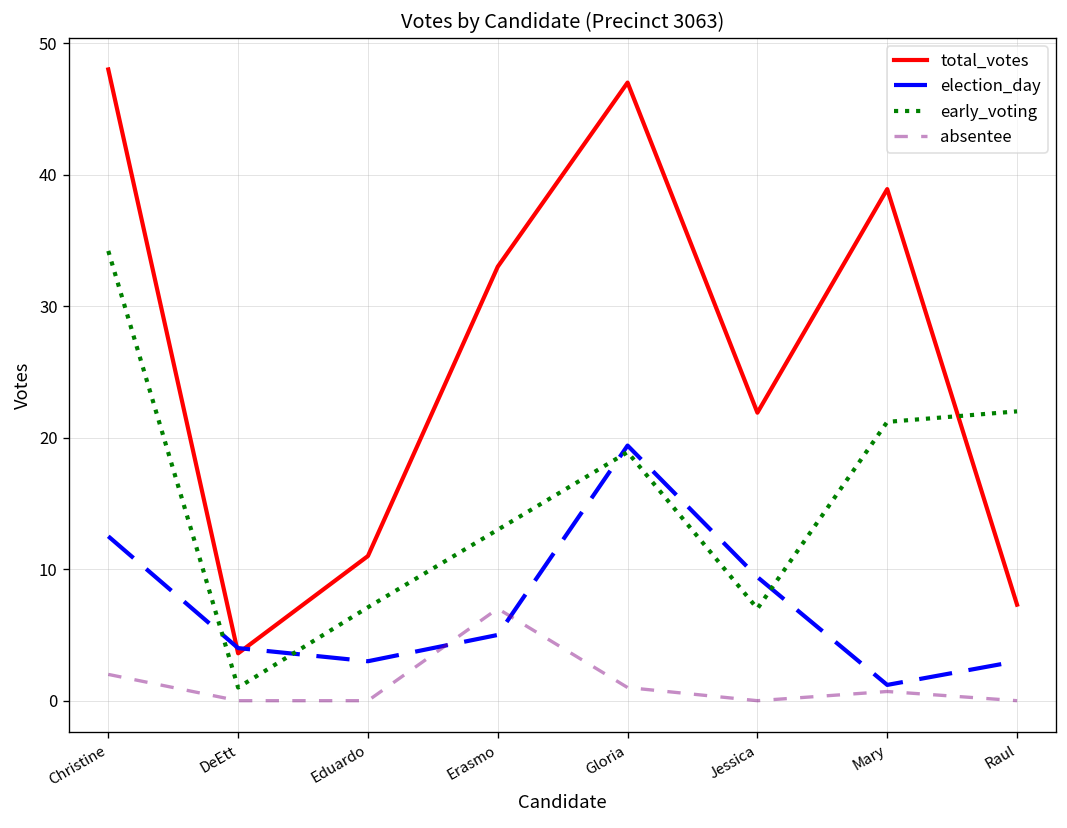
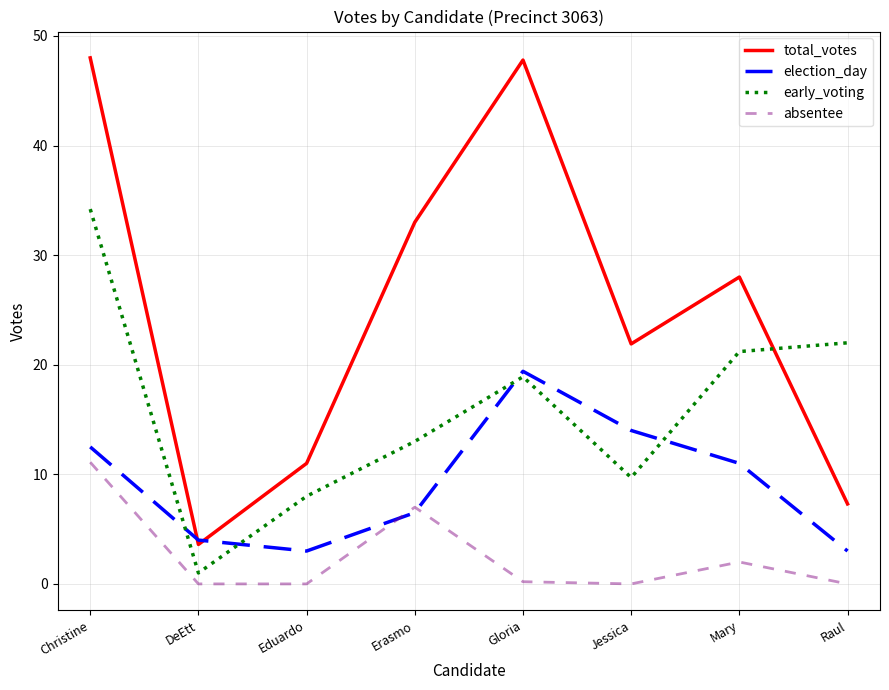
  {
    "total_votes": {
      "Christine": 48.0,
      "DeEtt": 3.6,
      "Eduardo": 11.0,
      "Erasmo": 33.0,
-     "Gloria": 47.0,
+     "Gloria": 47.8,
      "Jessica": 21.9,
-     "Mary": 38.9,
+     "Mary": 28.0,
      "Raul": 7.3
    },
    "election_day": {
      "Christine": 12.5,
      "DeEtt": 4.0,
      "Eduardo": 3.0,
-     "Erasmo": 5.0,
+     "Erasmo": 6.5,
      "Gloria": 19.4,
-     "Jessica": 9.4,
-     "Mary": 1.2,
+     "Jessica": 14.0,
+     "Mary": 11.0,
      "Raul": 3.0
    },
    "early_voting": {
      "Christine": 34.2,
      "DeEtt": 1.0,
-     "Eduardo": 7.1,
+     "Eduardo": 8.0,
      "Erasmo": 13.0,
      "Gloria": 18.9,
-     "Jessica": 7.0,
+     "Jessica": 9.7,
      "Mary": 21.2,
      "Raul": 22.0
    },
    "absentee": {
-     "Christine": 2.0,
+     "Christine": 11.1,
      "DeEtt": 0.0,
      "Eduardo": 0.0,
      "Erasmo": 7.0,
-     "Gloria": 1.0,
+     "Gloria": 0.2,
      "Jessica": 0.0,
-     "Mary": 0.7,
+     "Mary": 2.0,
      "Raul": 0.0
    }
  }
